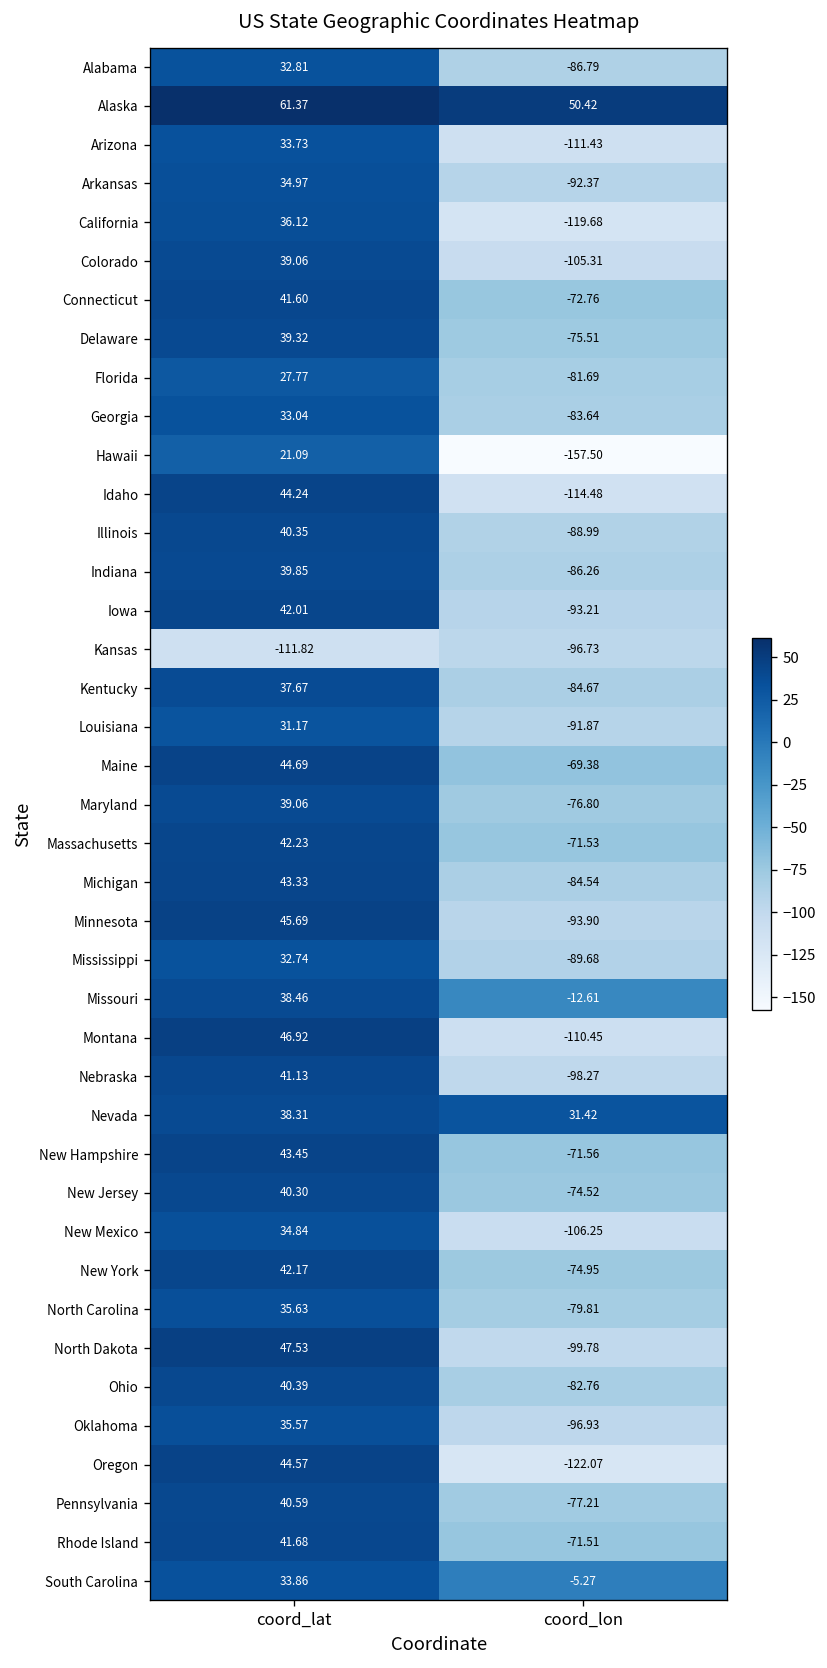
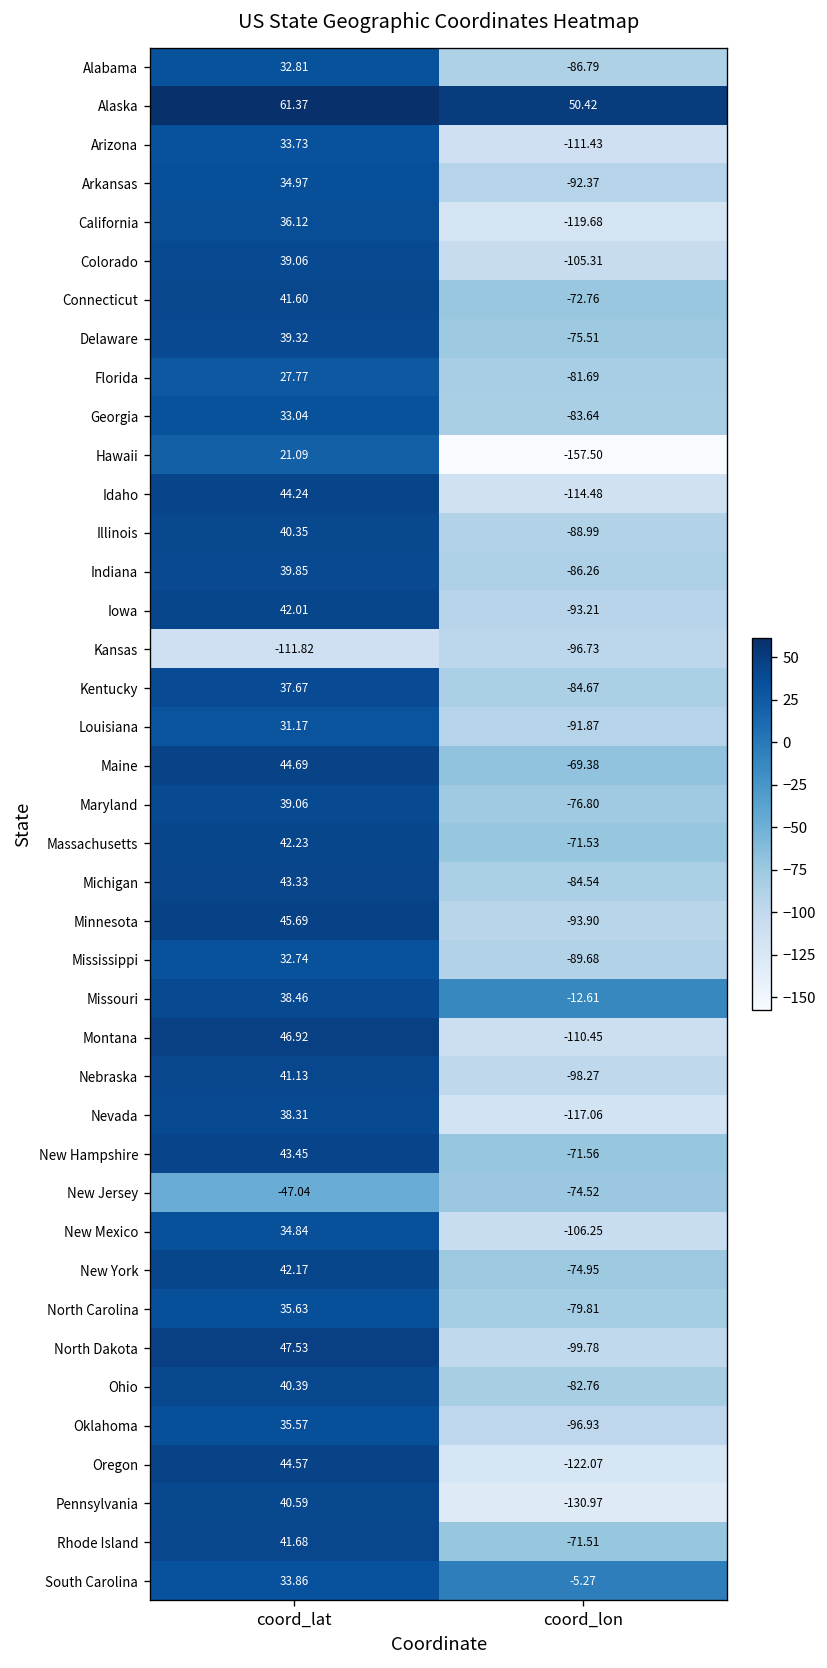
  {
    "Alabama": {
      "coord_lat": 32.81,
      "coord_lon": -86.79
    },
    "Alaska": {
      "coord_lat": 61.37,
      "coord_lon": 50.42
    },
    "Arizona": {
      "coord_lat": 33.73,
      "coord_lon": -111.43
    },
    "Arkansas": {
      "coord_lat": 34.97,
      "coord_lon": -92.37
    },
    "California": {
      "coord_lat": 36.12,
      "coord_lon": -119.68
    },
    "Colorado": {
      "coord_lat": 39.06,
      "coord_lon": -105.31
    },
    "Connecticut": {
      "coord_lat": 41.60,
      "coord_lon": -72.76
    },
    "Delaware": {
      "coord_lat": 39.32,
      "coord_lon": -75.51
    },
    "Florida": {
      "coord_lat": 27.77,
      "coord_lon": -81.69
    },
    "Georgia": {
      "coord_lat": 33.04,
      "coord_lon": -83.64
    },
    "Hawaii": {
      "coord_lat": 21.09,
      "coord_lon": -157.50
    },
    "Idaho": {
      "coord_lat": 44.24,
      "coord_lon": -114.48
    },
    "Illinois": {
      "coord_lat": 40.35,
      "coord_lon": -88.99
    },
    "Indiana": {
      "coord_lat": 39.85,
      "coord_lon": -86.26
    },
    "Iowa": {
      "coord_lat": 42.01,
      "coord_lon": -93.21
    },
    "Kansas": {
      "coord_lat": -111.82,
      "coord_lon": -96.73
    },
    "Kentucky": {
      "coord_lat": 37.67,
      "coord_lon": -84.67
    },
    "Louisiana": {
      "coord_lat": 31.17,
      "coord_lon": -91.87
    },
    "Maine": {
      "coord_lat": 44.69,
      "coord_lon": -69.38
    },
    "Maryland": {
      "coord_lat": 39.06,
      "coord_lon": -76.80
    },
    "Massachusetts": {
      "coord_lat": 42.23,
      "coord_lon": -71.53
    },
    "Michigan": {
      "coord_lat": 43.33,
      "coord_lon": -84.54
    },
    "Minnesota": {
      "coord_lat": 45.69,
      "coord_lon": -93.90
    },
    "Mississippi": {
      "coord_lat": 32.74,
      "coord_lon": -89.68
    },
    "Missouri": {
      "coord_lat": 38.46,
      "coord_lon": -12.61
    },
    "Montana": {
      "coord_lat": 46.92,
      "coord_lon": -110.45
    },
    "Nebraska": {
      "coord_lat": 41.13,
      "coord_lon": -98.27
    },
    "Nevada": {
      "coord_lat": 38.31,
-     "coord_lon": 31.42
+     "coord_lon": -117.06
    },
    "New Hampshire": {
      "coord_lat": 43.45,
      "coord_lon": -71.56
    },
    "New Jersey": {
-     "coord_lat": 40.30,
+     "coord_lat": -47.04,
      "coord_lon": -74.52
    },
    "New Mexico": {
      "coord_lat": 34.84,
      "coord_lon": -106.25
    },
    "New York": {
      "coord_lat": 42.17,
      "coord_lon": -74.95
    },
    "North Carolina": {
      "coord_lat": 35.63,
      "coord_lon": -79.81
    },
    "North Dakota": {
      "coord_lat": 47.53,
      "coord_lon": -99.78
    },
    "Ohio": {
      "coord_lat": 40.39,
      "coord_lon": -82.76
    },
    "Oklahoma": {
      "coord_lat": 35.57,
      "coord_lon": -96.93
    },
    "Oregon": {
      "coord_lat": 44.57,
      "coord_lon": -122.07
    },
    "Pennsylvania": {
      "coord_lat": 40.59,
-     "coord_lon": -77.21
+     "coord_lon": -130.97
    },
    "Rhode Island": {
      "coord_lat": 41.68,
      "coord_lon": -71.51
    },
    "South Carolina": {
      "coord_lat": 33.86,
      "coord_lon": -5.27
    }
  }
